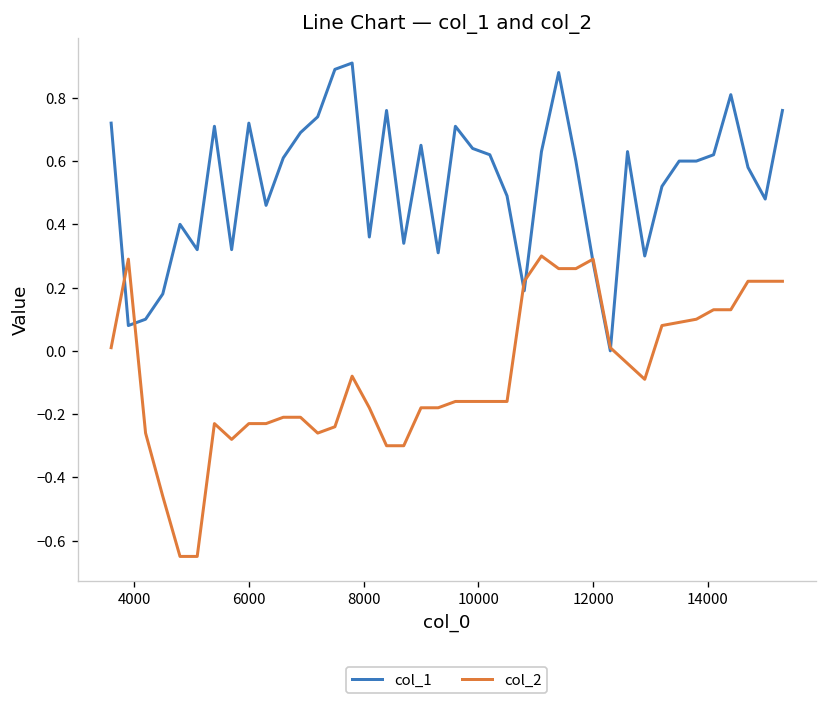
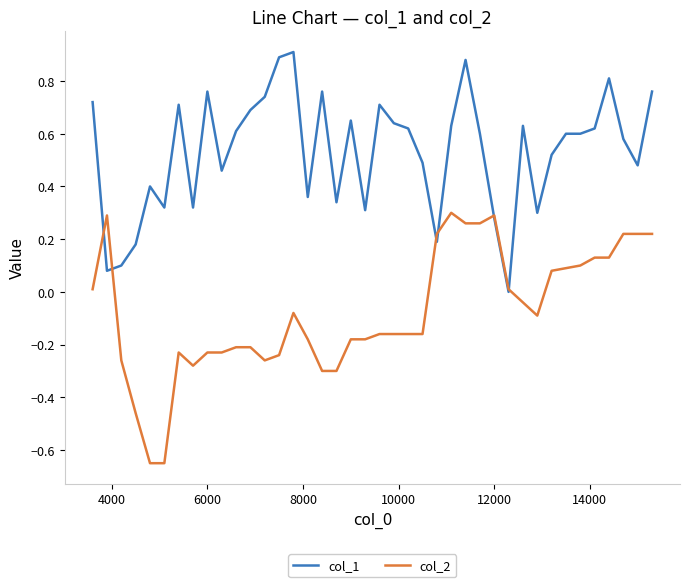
  {
    "col_1": {
-     "6000": 0.72,
+     "6000": 0.76,
      "12000": 0.28
    },
    "col_2": {
      "6000": -0.23,
      "12000": 0.29
    }
  }
